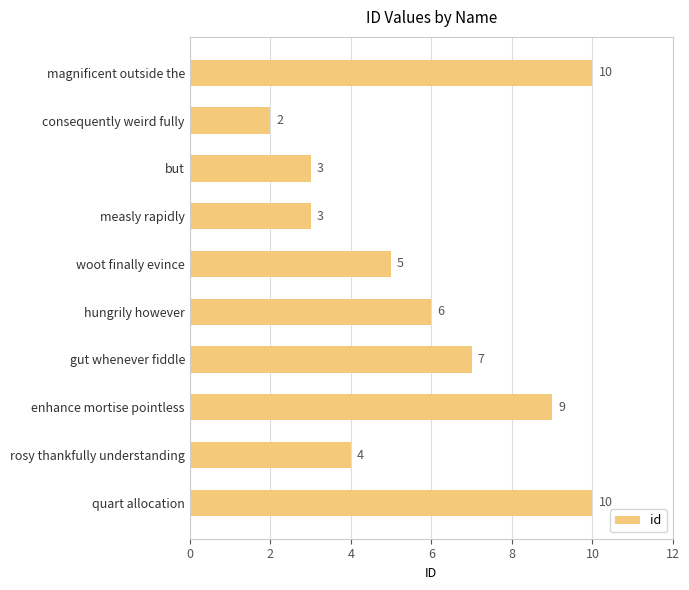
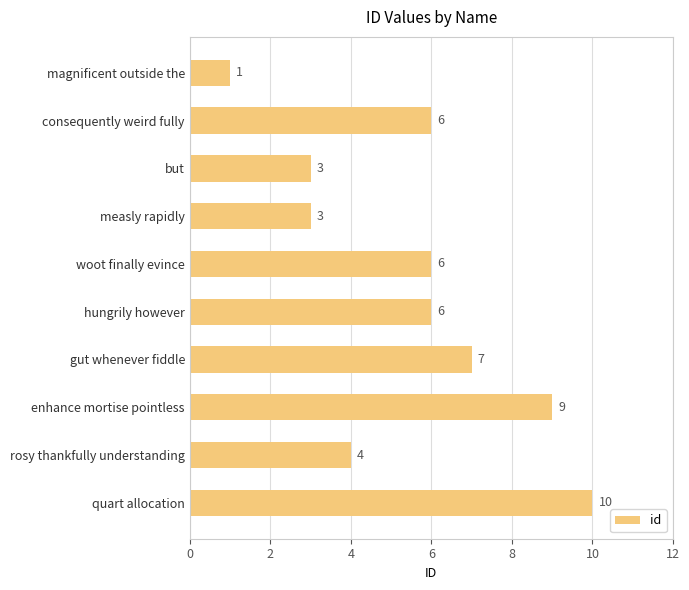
  {
-   "magnificent outside the": 10,
-   "consequently weird fully": 2,
+   "magnificent outside the": 1,
+   "consequently weird fully": 6,
    "but": 3,
    "measly rapidly": 3,
-   "woot finally evince": 5,
+   "woot finally evince": 6,
    "hungrily however": 6,
    "gut whenever fiddle": 7,
    "enhance mortise pointless": 9,
    "rosy thankfully understanding": 4,
    "quart allocation": 10
  }
